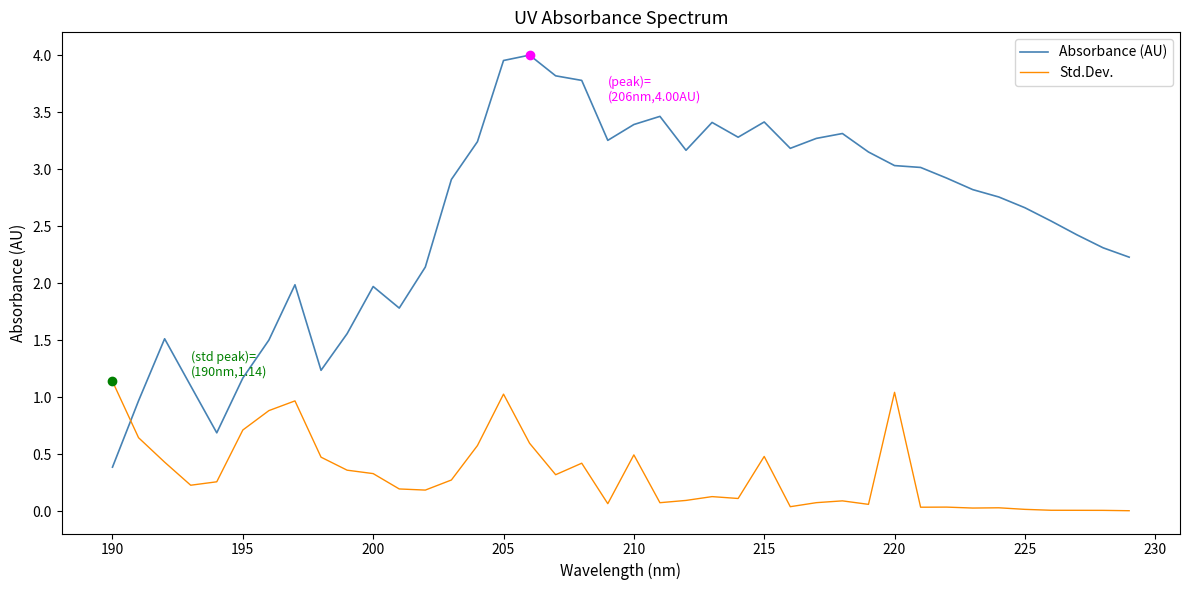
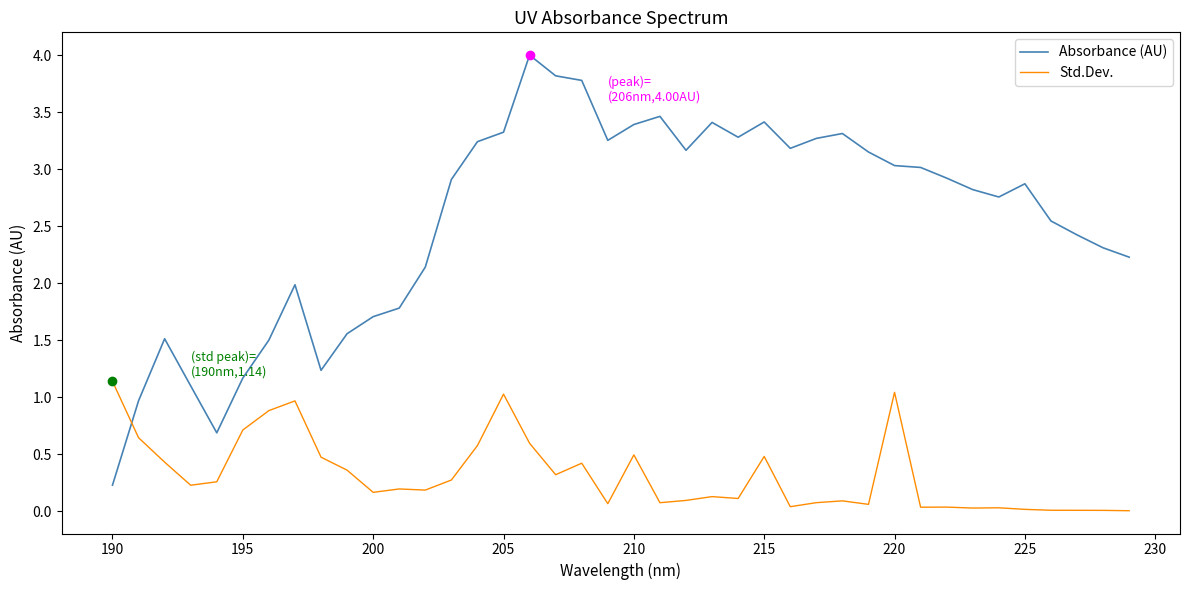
  {
    "Absorbance (AU)": {
-     "190": 0.39,
-     "200": 1.97,
-     "205": 3.95,
+     "190": 0.23,
+     "200": 1.71,
+     "205": 3.32,
      "210": 3.39,
      "215": 3.41,
      "220": 3.03,
-     "225": 2.66
+     "225": 2.87
    },
    "Std.Dev.": {
      "195": 0.71,
-     "200": 0.33,
+     "200": 0.17,
      "205": 1.03,
      "210": 0.49,
      "215": 0.48,
      "220": 1.04,
      "225": 0.02
    }
  }
